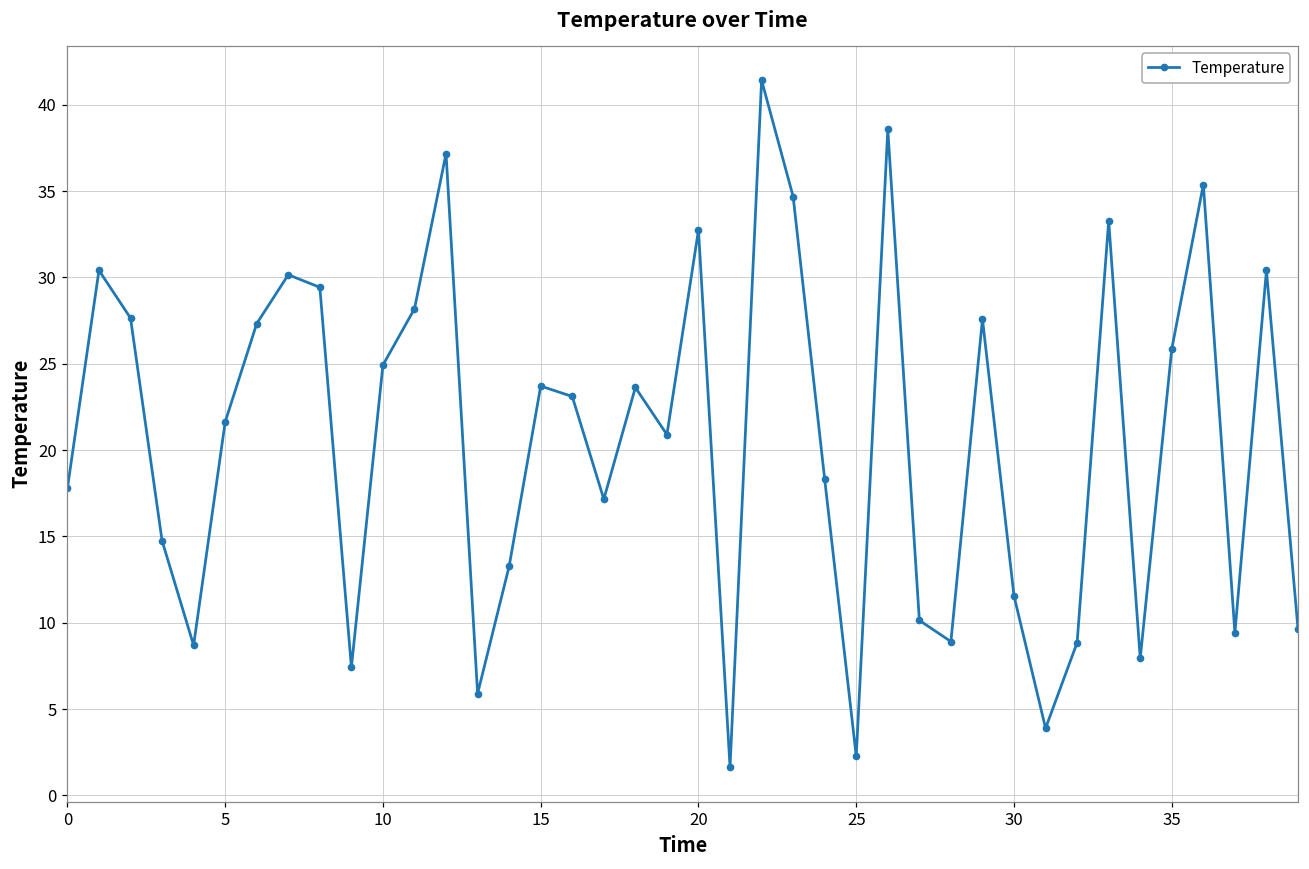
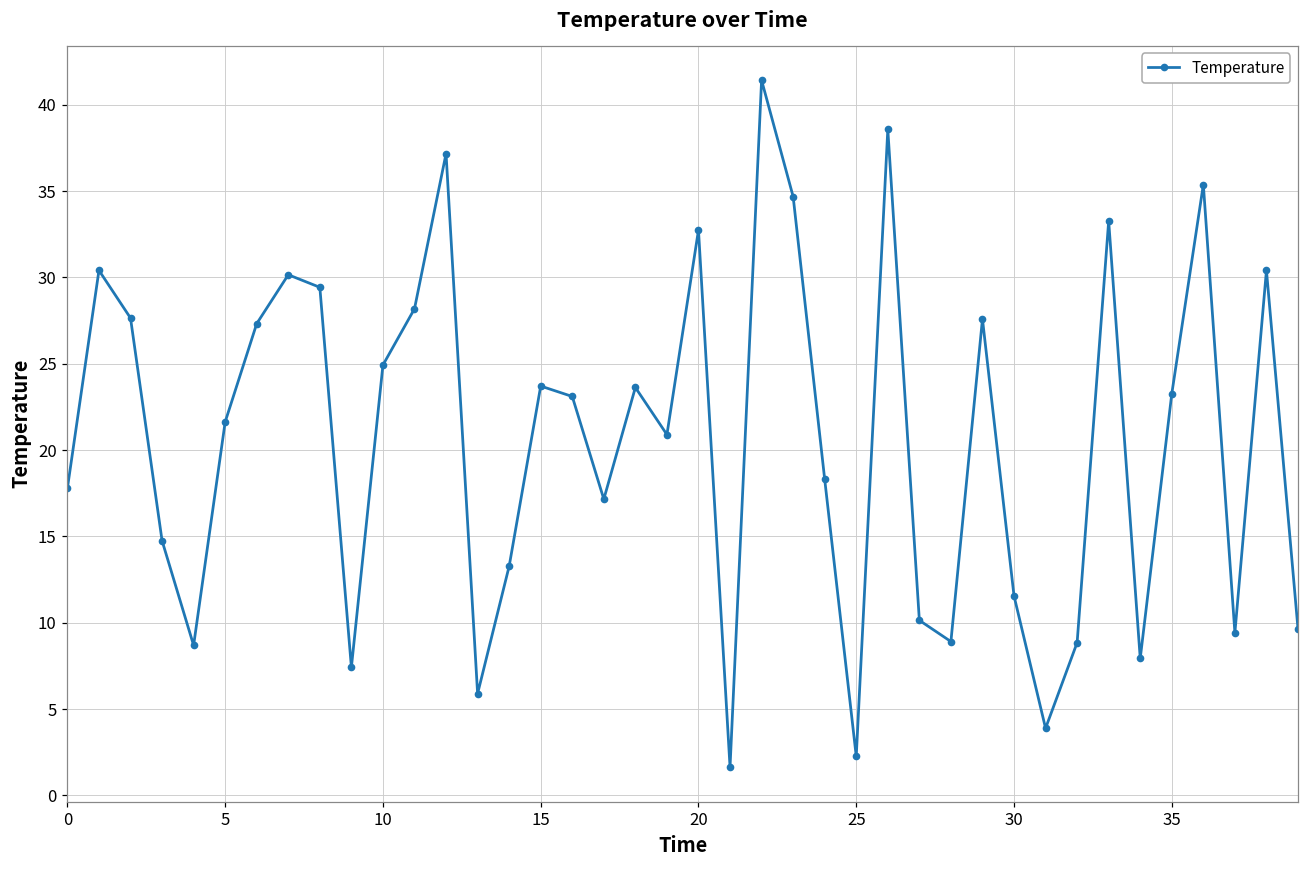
  {
    "0": 17.8,
    "5": 21.6,
    "10": 24.9,
    "15": 23.7,
    "20": 32.7,
    "25": 2.3,
    "30": 11.6,
-   "35": 25.9
+   "35": 23.3
  }
